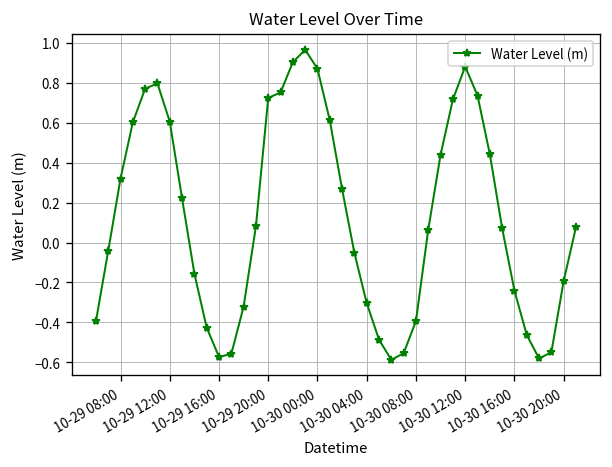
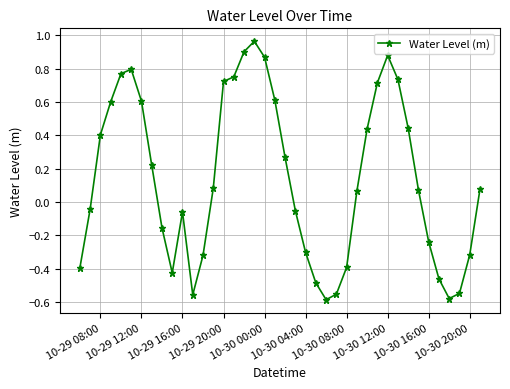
  {
-   "10-29 08:00": 0.32,
+   "10-29 08:00": 0.40,
    "10-29 12:00": 0.60,
-   "10-29 16:00": -0.57,
+   "10-29 16:00": -0.06,
    "10-29 20:00": 0.72,
    "10-30 00:00": 0.87,
    "10-30 04:00": -0.30,
    "10-30 08:00": -0.39,
    "10-30 12:00": 0.88,
    "10-30 16:00": -0.24,
-   "10-30 20:00": -0.19
+   "10-30 20:00": -0.32
  }
